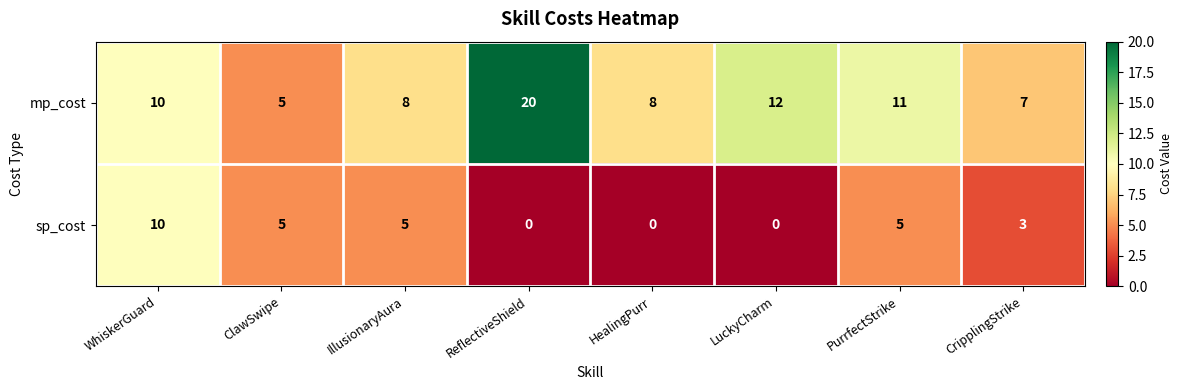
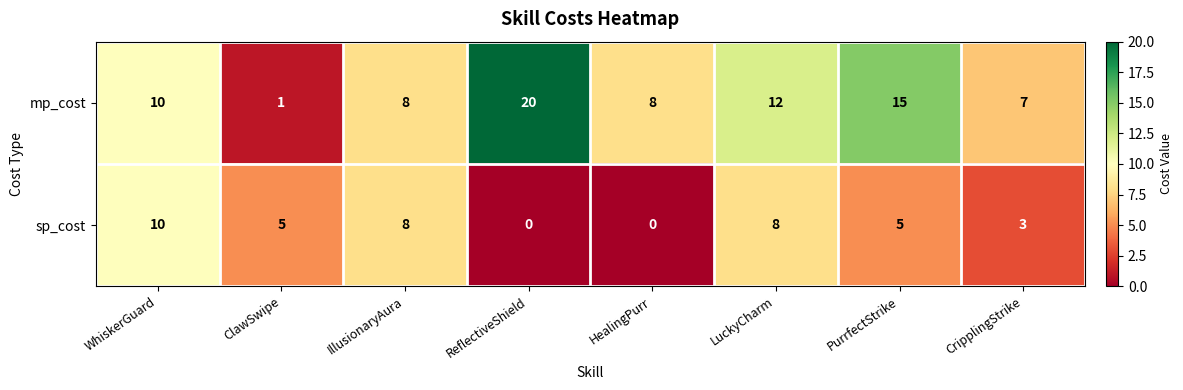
  {
    "mp_cost": {
      "WhiskerGuard": 10,
-     "ClawSwipe": 5,
+     "ClawSwipe": 1,
      "IllusionaryAura": 8,
      "ReflectiveShield": 20,
      "HealingPurr": 8,
      "LuckyCharm": 12,
-     "PurrfectStrike": 11,
+     "PurrfectStrike": 15,
      "CripplingStrike": 7
    },
    "sp_cost": {
      "WhiskerGuard": 10,
      "ClawSwipe": 5,
-     "IllusionaryAura": 5,
+     "IllusionaryAura": 8,
      "ReflectiveShield": 0,
      "HealingPurr": 0,
-     "LuckyCharm": 0,
+     "LuckyCharm": 8,
      "PurrfectStrike": 5,
      "CripplingStrike": 3
    }
  }
